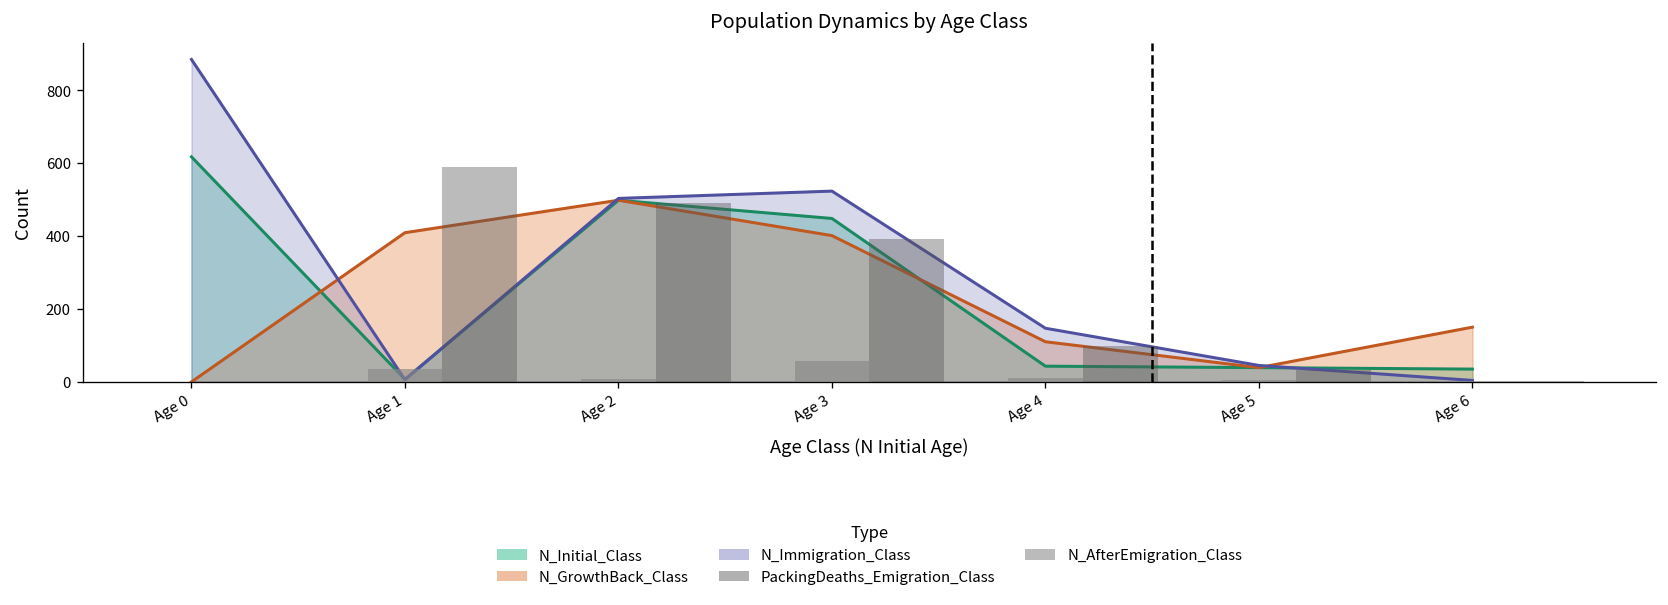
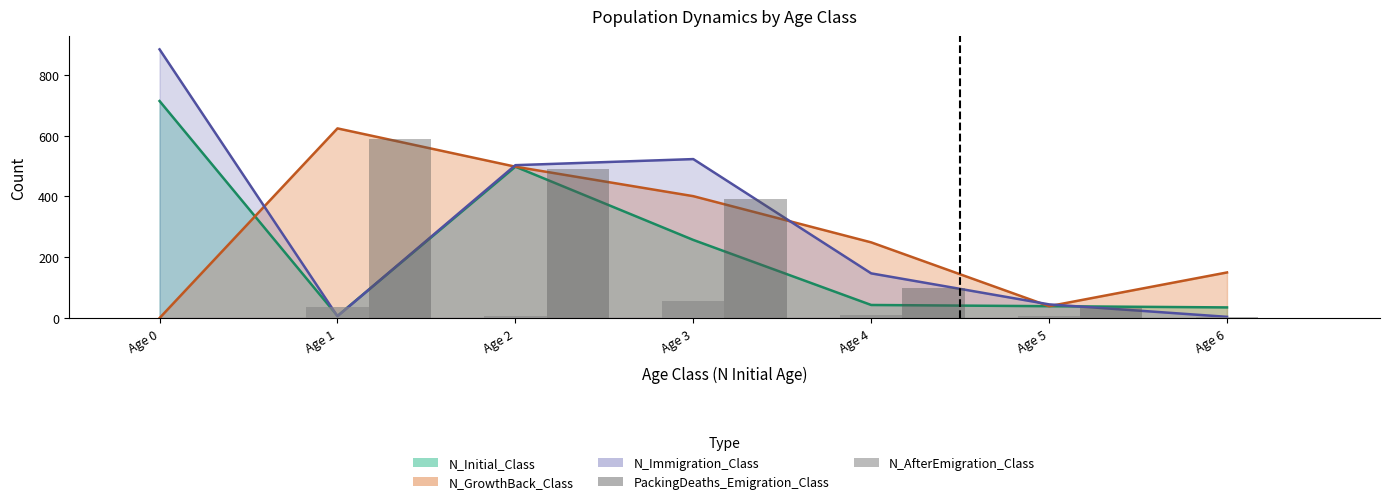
  {
    "N_Initial_Class": {
-     "Age 0": 620,
-     "Age 3": 450,
+     "Age 0": 710,
+     "Age 3": 260,
      "Age 4": 40,
      "Age 6": 40
    },
    "N_GrowthBack_Class": {
      "Age 0": 0,
-     "Age 1": 410,
+     "Age 1": 620,
      "Age 3": 400,
-     "Age 4": 110,
+     "Age 4": 250,
      "Age 6": 150
    }
  }
